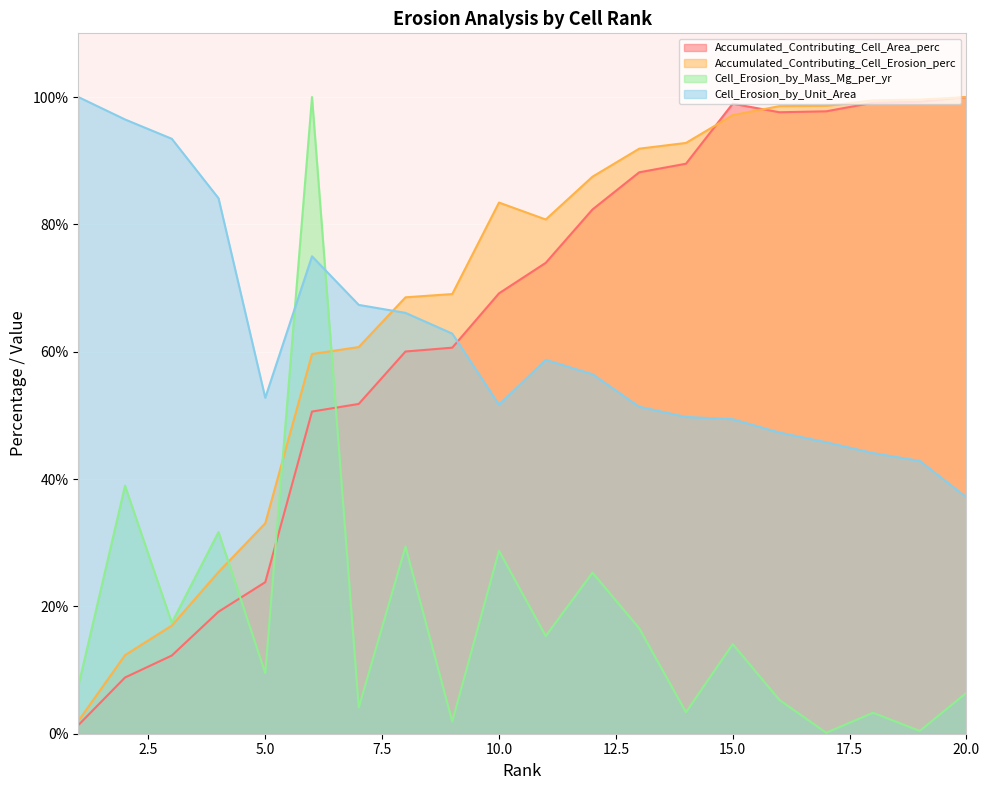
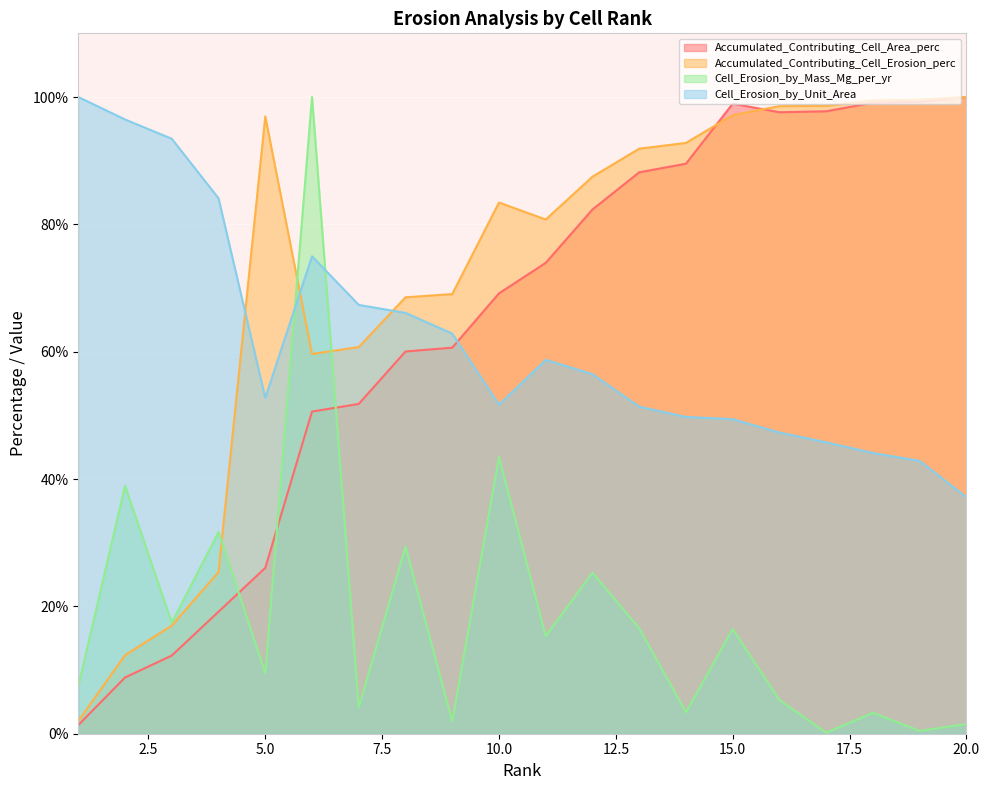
  {
    "Accumulated_Contributing_Cell_Area_perc": {
-     "5.0": "24%",
+     "5.0": "26%",
      "10.0": "69%"
    },
    "Accumulated_Contributing_Cell_Erosion_perc": {
-     "5.0": "33%",
+     "5.0": "97%",
      "10.0": "83%",
      "15.0": "97%"
    },
    "Cell_Erosion_by_Mass_Mg_per_yr": {
      "5.0": "10%",
-     "10.0": "29%",
-     "15.0": "14%",
-     "20.0": "6%"
+     "10.0": "43%",
+     "15.0": "16%",
+     "20.0": "2%"
    },
    "Cell_Erosion_by_Unit_Area": {
      "5.0": "53%",
      "10.0": "52%",
      "15.0": "49%",
      "20.0": "37%"
    }
  }
